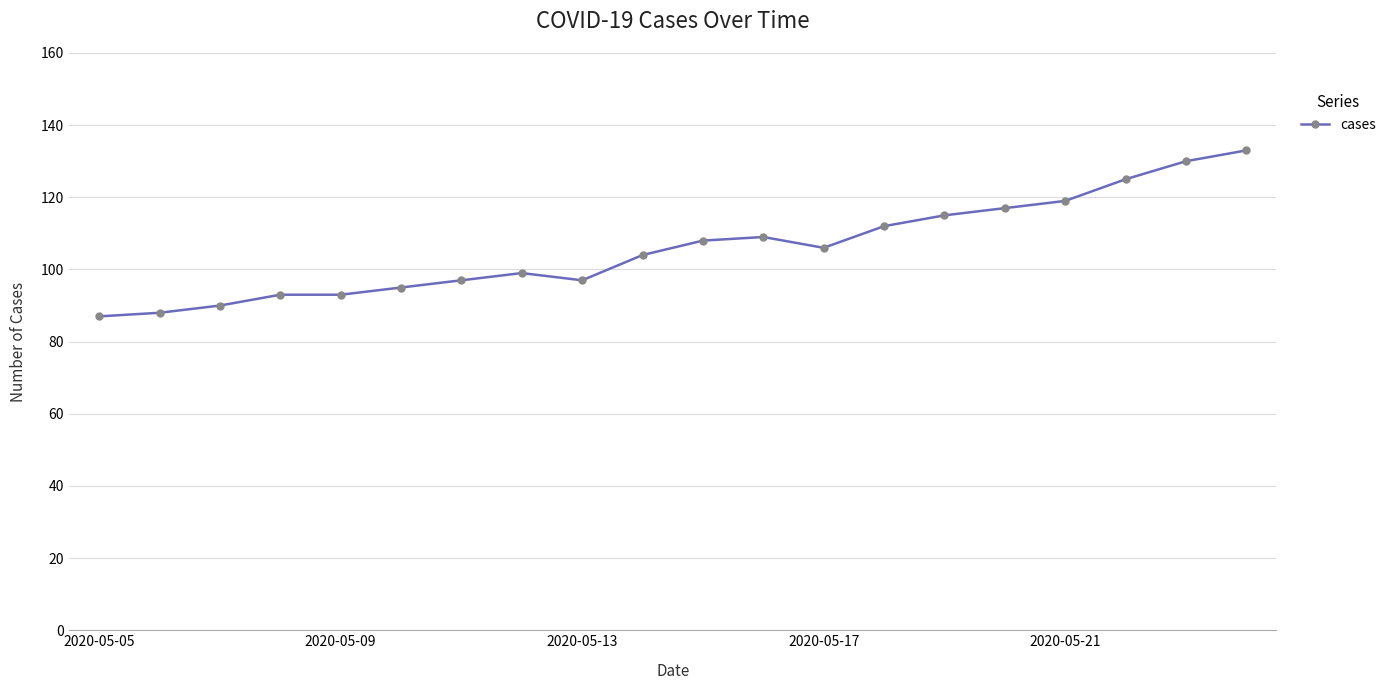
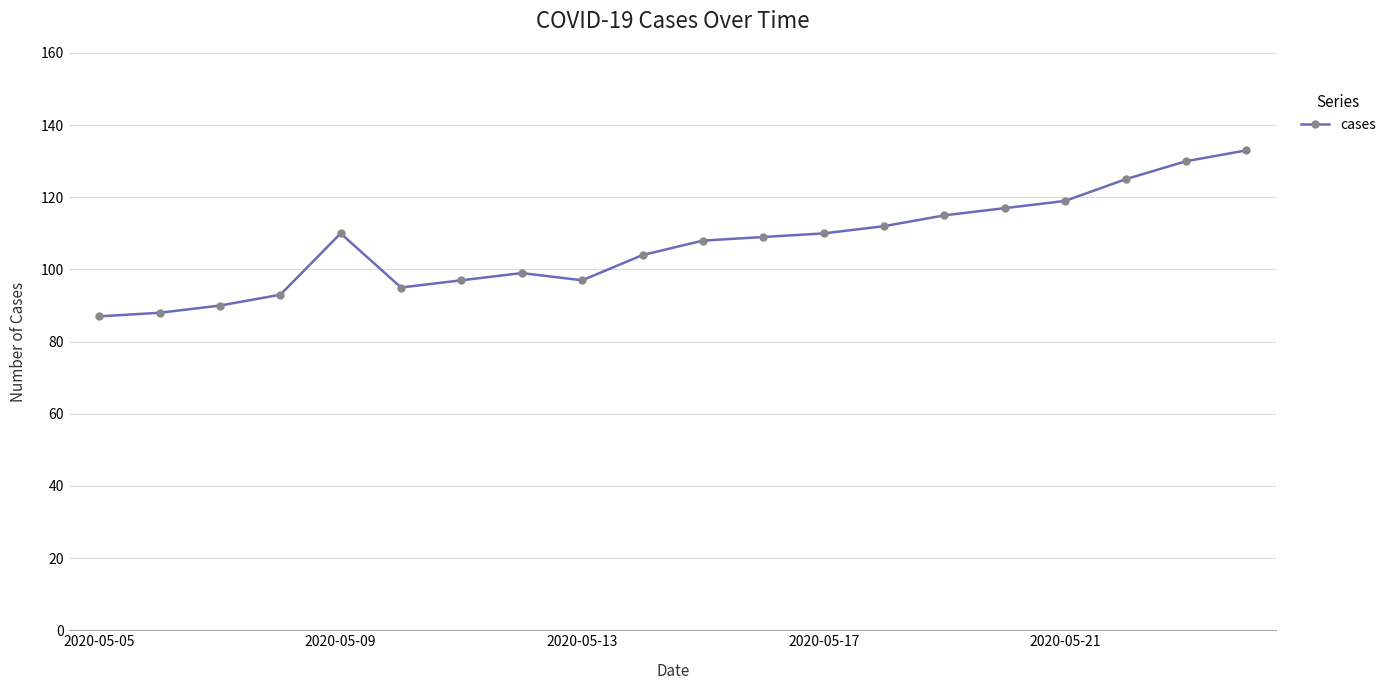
  {
    "2020-05-05": 87,
-   "2020-05-09": 93,
+   "2020-05-09": 110,
    "2020-05-13": 97,
-   "2020-05-17": 106,
+   "2020-05-17": 110,
    "2020-05-21": 119
  }
